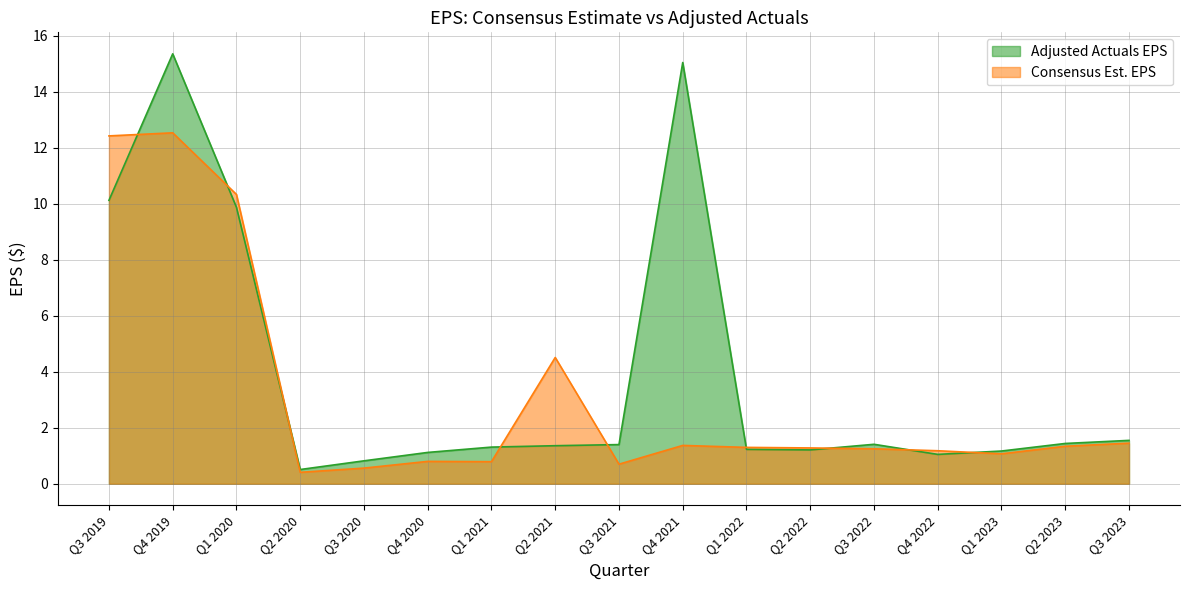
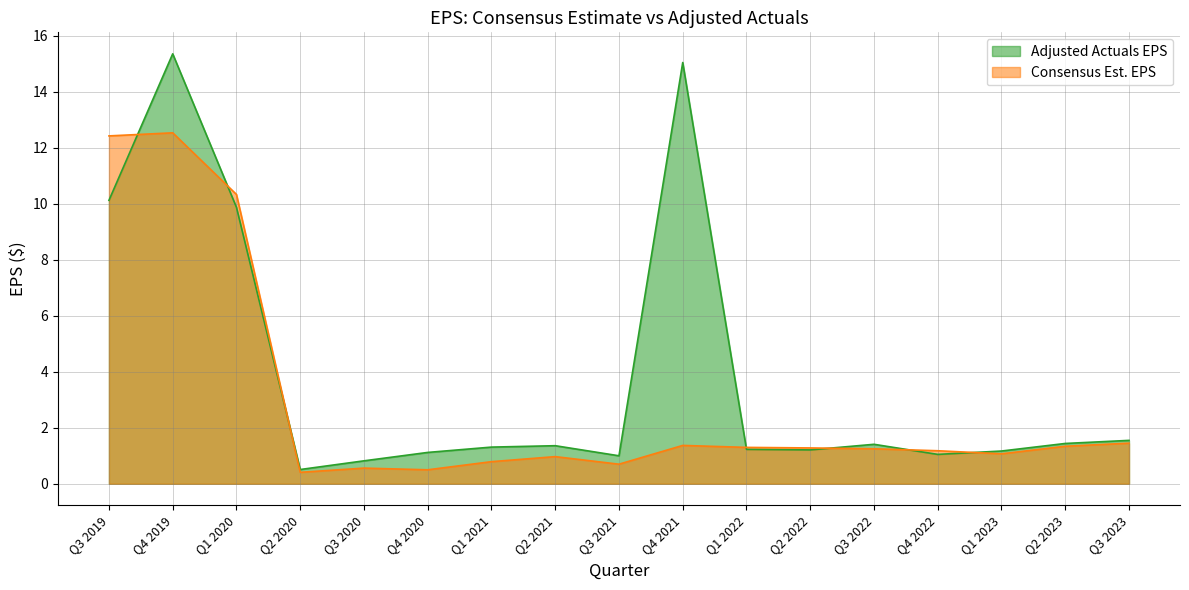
  {
    "Adjusted Actuals EPS": {
      "Q3 2019": 10.1,
      "Q4 2019": 15.4,
      "Q1 2020": 9.9,
      "Q2 2020": 0.5,
      "Q3 2020": 0.8,
      "Q4 2020": 1.1,
      "Q1 2021": 1.3,
      "Q2 2021": 1.4,
-     "Q3 2021": 1.4,
+     "Q3 2021": 1.0,
      "Q4 2021": 15.0,
      "Q3 2022": 1.4,
      "Q4 2022": 1.1,
      "Q1 2023": 1.2,
      "Q2 2023": 1.4,
      "Q3 2023": 1.6
    },
    "Consensus Est. EPS": {
      "Q3 2019": 12.4,
      "Q4 2019": 12.5,
      "Q1 2020": 10.3,
      "Q2 2020": 0.4,
      "Q3 2020": 0.6,
-     "Q4 2020": 0.8,
+     "Q4 2020": 0.5,
      "Q1 2021": 0.8,
-     "Q2 2021": 4.5,
+     "Q2 2021": 1.0,
      "Q3 2021": 0.7,
      "Q4 2021": 1.4,
      "Q3 2022": 1.3,
      "Q4 2022": 1.2,
      "Q1 2023": 1.1,
      "Q2 2023": 1.3,
      "Q3 2023": 1.5
    }
  }
